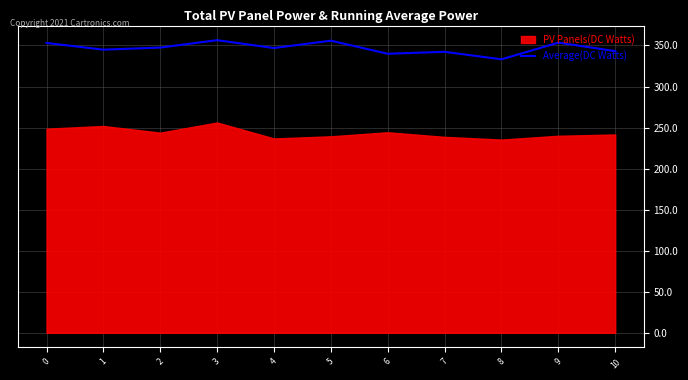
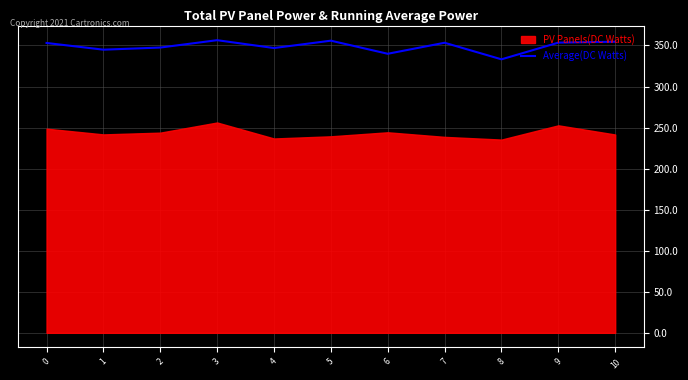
  {
    "Average(DC Watts)": {
      "0": 350,
      "1": 340,
      "2": 350,
      "3": 360,
      "4": 350,
      "5": 360,
      "6": 340,
-     "7": 340,
+     "7": 350,
      "8": 330,
      "9": 350,
-     "10": 340
+     "10": 350
    },
    "PV Panels(DC Watts)": {
      "0": 250,
-     "1": 250,
+     "1": 240,
      "2": 240,
      "3": 260,
      "4": 240,
      "5": 240,
      "6": 240,
      "7": 240,
      "8": 240,
-     "9": 240,
+     "9": 250,
      "10": 240
    }
  }
